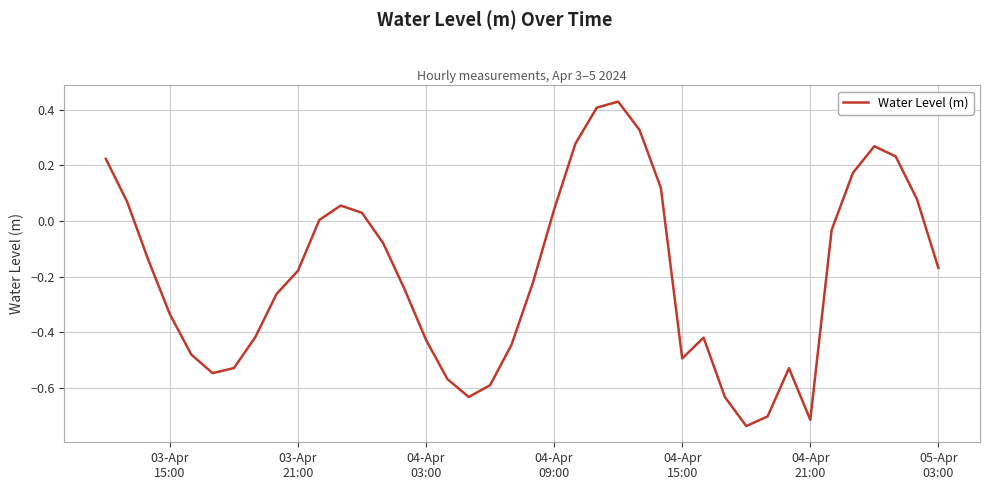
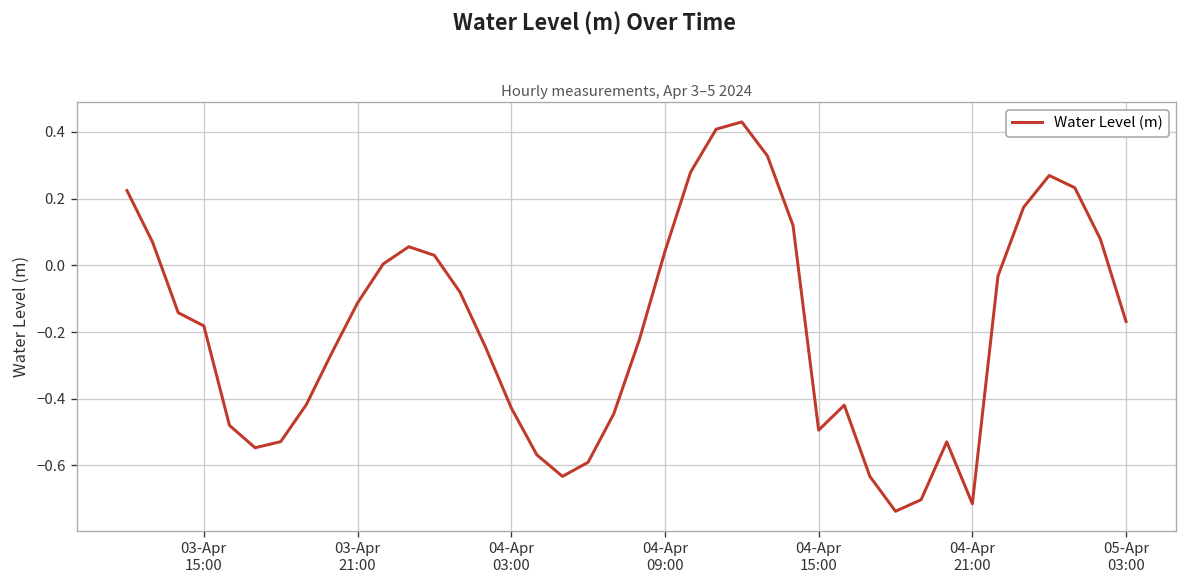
  {
-   "03-Apr 15:00": -0.34,
-   "03-Apr 21:00": -0.18,
+   "03-Apr 15:00": -0.18,
+   "03-Apr 21:00": -0.11,
    "04-Apr 03:00": -0.43,
    "04-Apr 09:00": 0.04,
    "04-Apr 15:00": -0.49,
    "04-Apr 21:00": -0.71,
    "05-Apr 03:00": -0.17
  }
